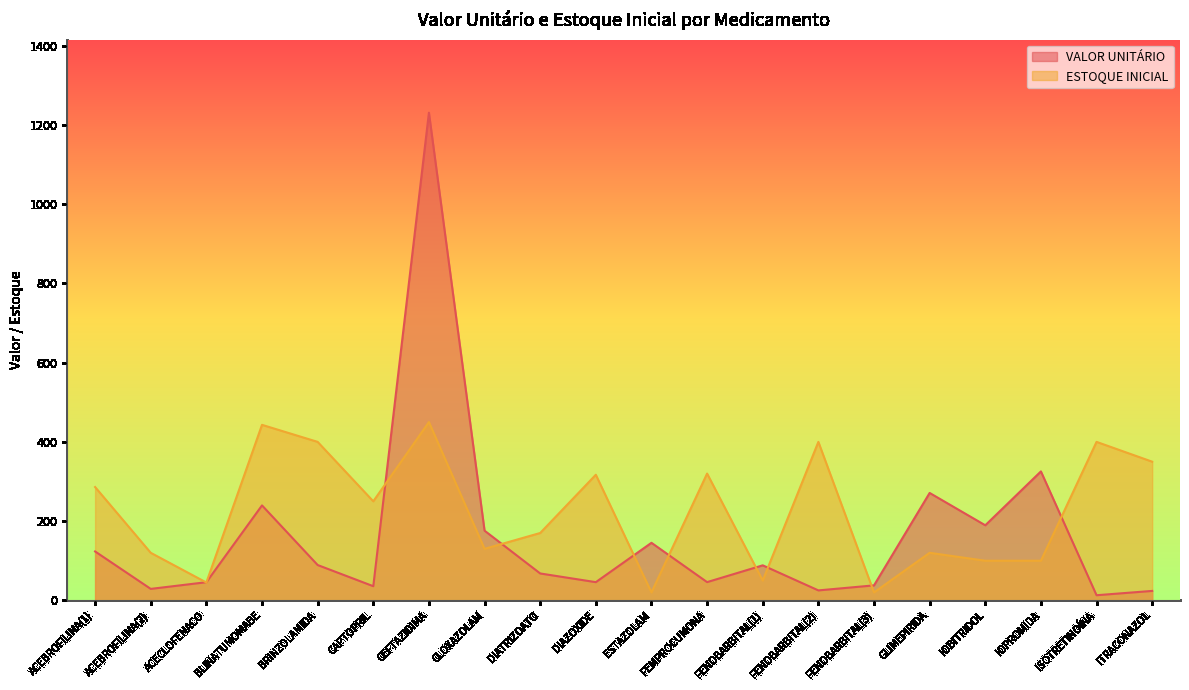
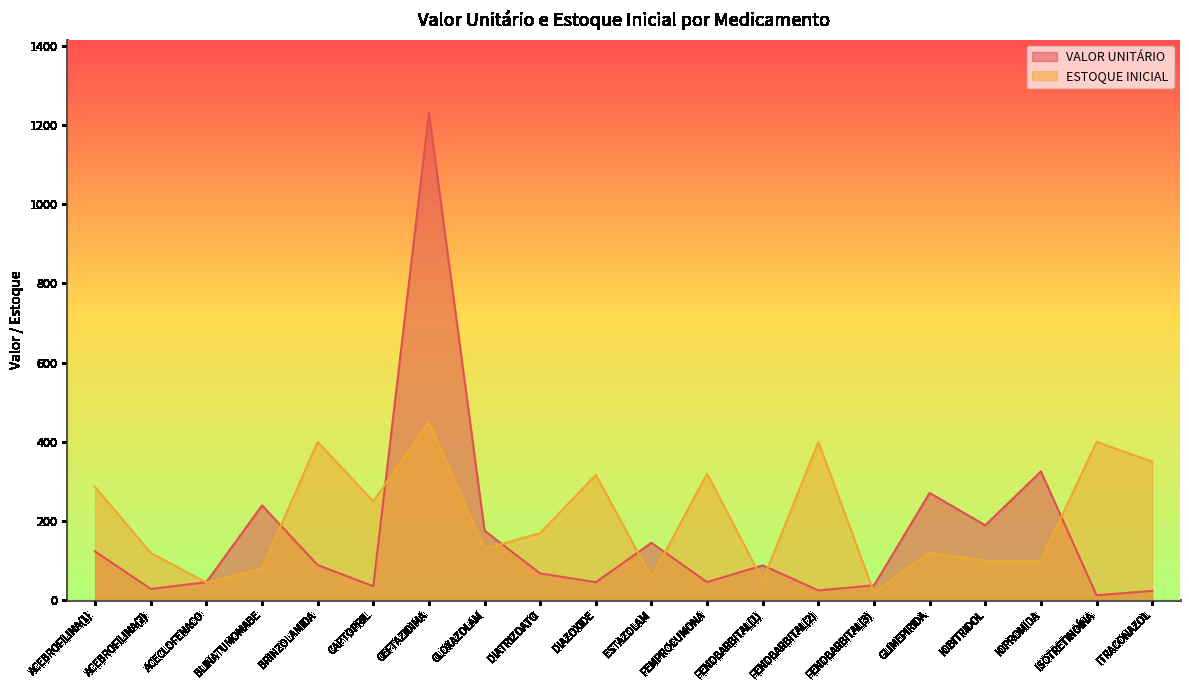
  {
    "VALOR UNITÁRIO": {
      "ACEBROFILINA(1)": 120,
      "ACEBROFILINA(2)": 30,
      "BLINATUMOMABE": 240,
      "BRINZOLAMIDA": 90,
      "CAPTOPRIL": 40,
      "CEFTAZIDIMA": 1230,
      "CLOXAZOLAM": 180,
      "DIATRIZOATO": 70,
      "DIAZOXIDE": 50,
      "ESTAZOLAM": 150,
      "FEMPROCUMONA": 50,
      "FENOBARBITAL(1)": 90,
      "FENOBARBITAL(2)": 30,
      "FENOBARBITAL(3)": 40,
      "GLIMEPIRIDA": 270,
      "IOBITRIDOL": 190,
      "IOPROMIDA": 330,
      "ISOTRETINOÍNA": 10,
      "ITRACONAZOL": 20
    },
    "ESTOQUE INICIAL": {
      "ACEBROFILINA(1)": 290,
      "ACEBROFILINA(2)": 120,
-     "BLINATUMOMABE": 440,
+     "BLINATUMOMABE": 80,
      "BRINZOLAMIDA": 400,
      "CAPTOPRIL": 250,
      "CEFTAZIDIMA": 450,
      "CLOXAZOLAM": 130,
      "DIATRIZOATO": 170,
      "DIAZOXIDE": 320,
-     "ESTAZOLAM": 20,
+     "ESTAZOLAM": 60,
      "FEMPROCUMONA": 320,
      "FENOBARBITAL(1)": 50,
      "FENOBARBITAL(2)": 400,
      "FENOBARBITAL(3)": 20,
      "GLIMEPIRIDA": 120,
      "IOBITRIDOL": 100,
      "IOPROMIDA": 100,
      "ISOTRETINOÍNA": 400,
      "ITRACONAZOL": 350
    }
  }
